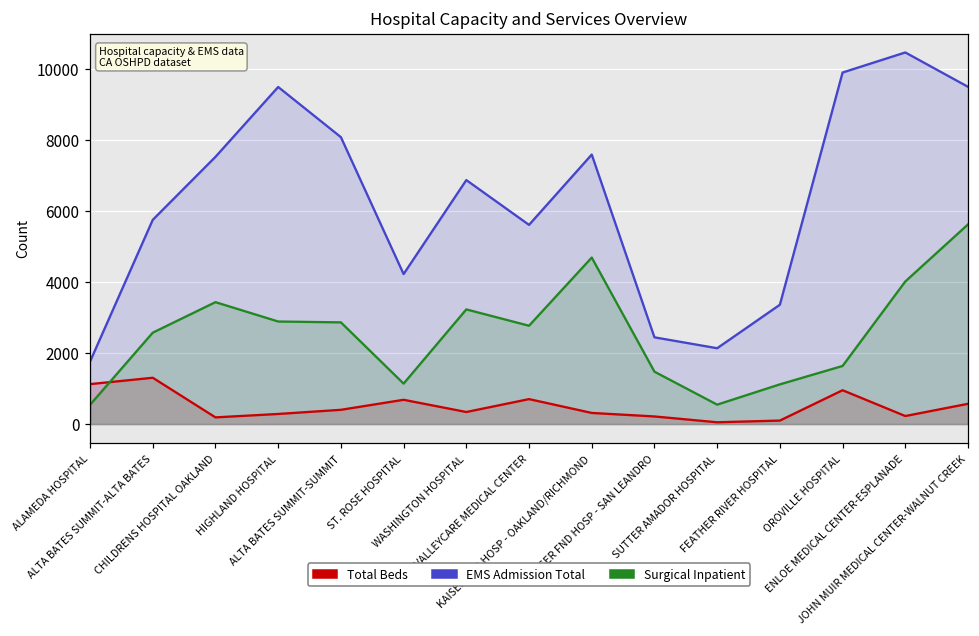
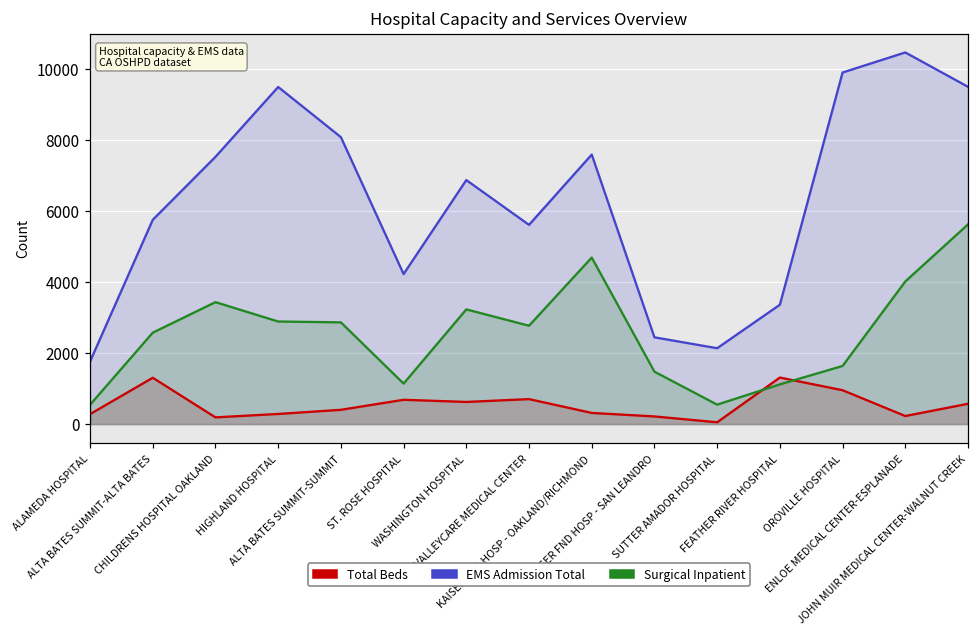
  {
    "Total Beds": {
-     "ALAMEDA HOSPITAL": 1100,
+     "ALAMEDA HOSPITAL": 300,
      "ALTA BATES SUMMIT-ALTA BATES": 1300,
      "CHILDRENS HOSPITAL OAKLAND": 200,
      "HIGHLAND HOSPITAL": 300,
      "ALTA BATES SUMMIT-SUMMIT": 400,
      "ST. ROSE HOSPITAL": 700,
-     "WASHINGTON HOSPITAL": 300,
+     "WASHINGTON HOSPITAL": 600,
      "VALLEYCARE MEDICAL CENTER": 700,
      "KAISER FND HOSP - OAKLAND/RICHMOND": 300,
      "KAISER FND HOSP - SAN LEANDRO": 200,
      "SUTTER AMADOR HOSPITAL": 100,
-     "FEATHER RIVER HOSPITAL": 100,
+     "FEATHER RIVER HOSPITAL": 1300,
      "OROVILLE HOSPITAL": 1000,
      "ENLOE MEDICAL CENTER-ESPLANADE": 200,
      "JOHN MUIR MEDICAL CENTER-WALNUT CREEK": 600
    }
  }
